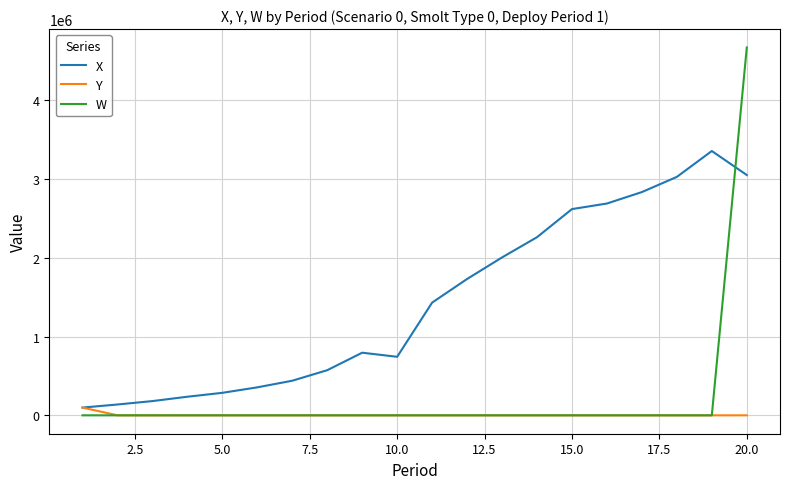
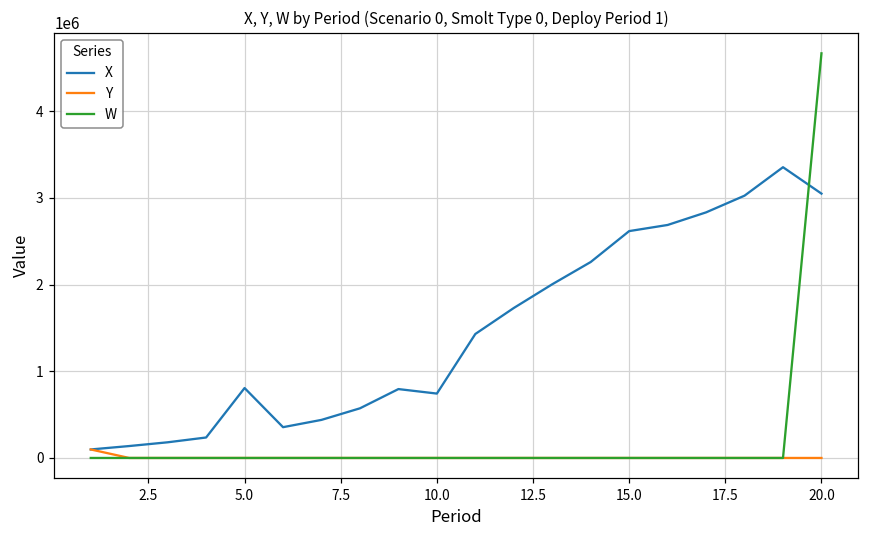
  {
    "X": {
-     "5.0": 300000,
+     "5.0": 800000,
      "10.0": 700000,
      "15.0": 2600000,
      "20.0": 3100000
    },
    "Y": {
      "20.0": 0
    },
    "W": {
      "20.0": 4700000
    }
  }
